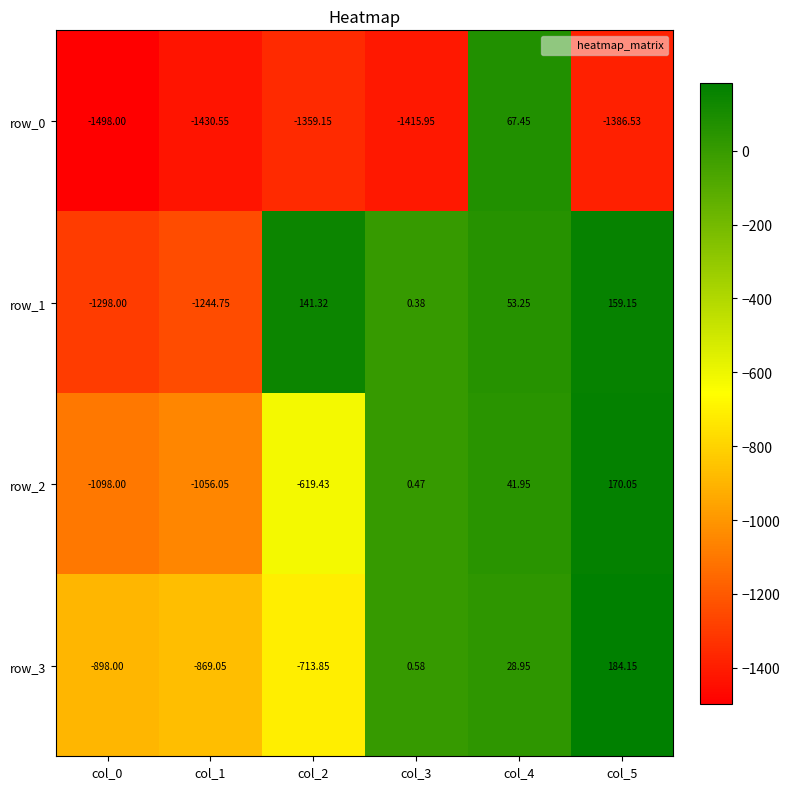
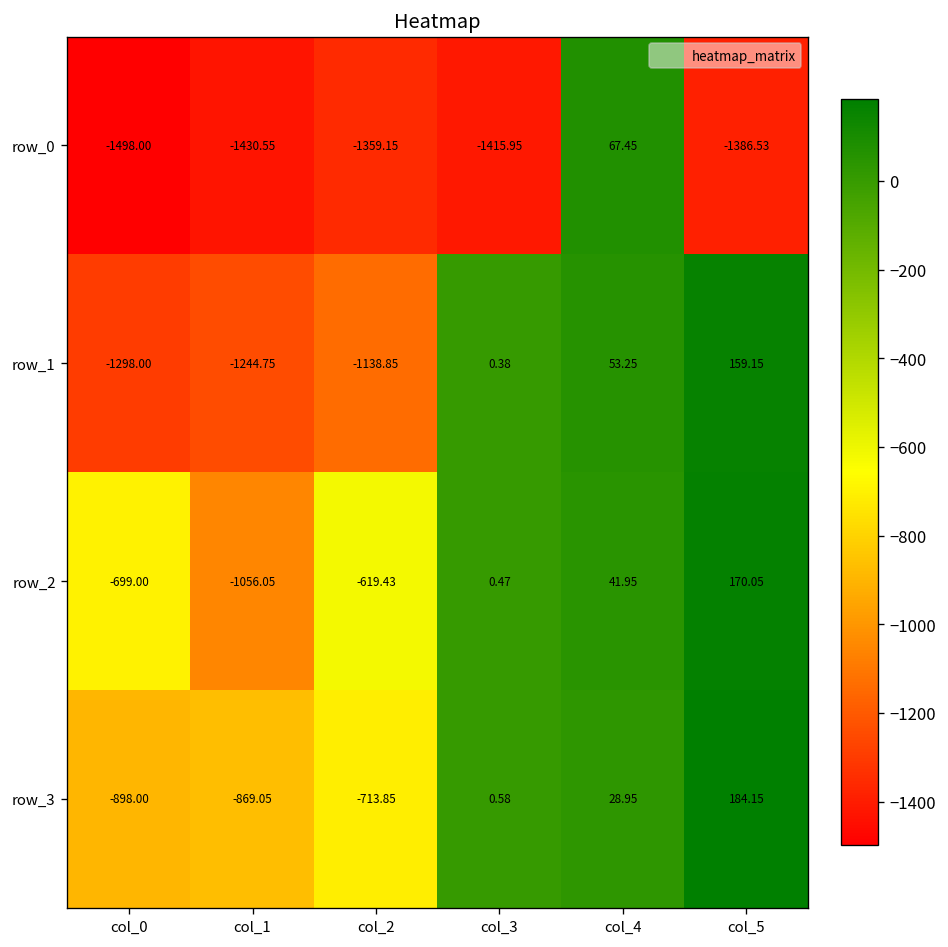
  {
    "row_0": {
      "col_0": -1498.00,
      "col_1": -1430.55,
      "col_2": -1359.15,
      "col_3": -1415.95,
      "col_4": 67.45,
      "col_5": -1386.53
    },
    "row_1": {
      "col_0": -1298.00,
      "col_1": -1244.75,
-     "col_2": 141.32,
+     "col_2": -1138.85,
      "col_3": 0.38,
      "col_4": 53.25,
      "col_5": 159.15
    },
    "row_2": {
-     "col_0": -1098.00,
+     "col_0": -699.00,
      "col_1": -1056.05,
      "col_2": -619.43,
      "col_3": 0.47,
      "col_4": 41.95,
      "col_5": 170.05
    },
    "row_3": {
      "col_0": -898.00,
      "col_1": -869.05,
      "col_2": -713.85,
      "col_3": 0.58,
      "col_4": 28.95,
      "col_5": 184.15
    }
  }
